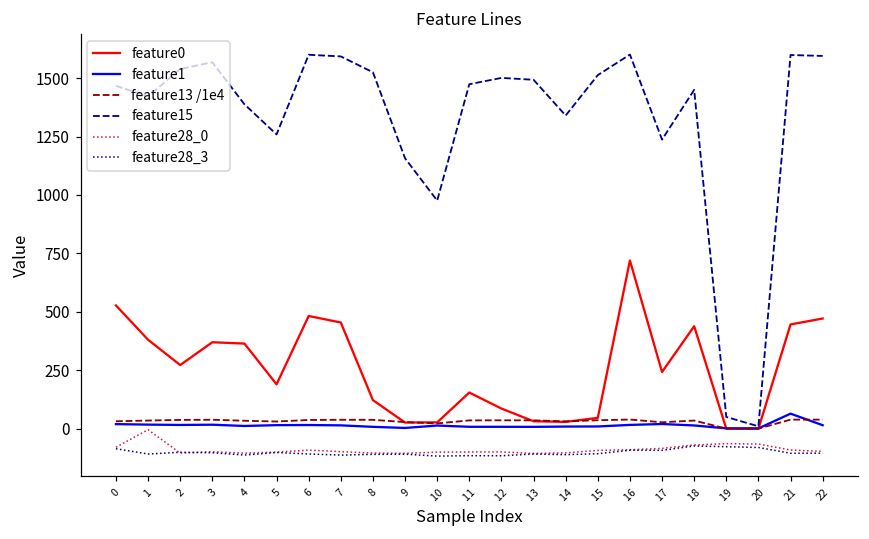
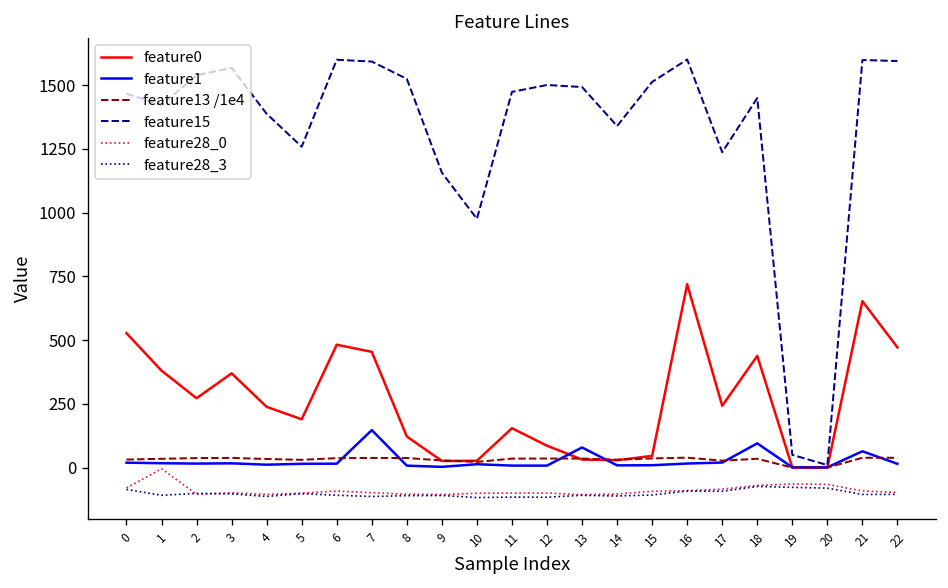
  {
    "feature0": {
      "0": 530,
      "1": 380,
      "2": 270,
      "3": 370,
-     "4": 360,
+     "4": 240,
      "5": 190,
      "6": 480,
      "7": 450,
      "8": 120,
      "11": 150,
      "12": 90,
      "16": 720,
      "17": 240,
      "18": 440,
-     "21": 450,
+     "21": 650,
      "22": 470
    },
    "feature1": {
      "0": 20,
      "1": 20,
      "2": 20,
      "3": 20,
      "4": 10,
      "5": 10,
      "6": 20,
-     "7": 10,
+     "7": 150,
      "8": 10,
      "9": 0,
      "11": 10,
      "12": 10,
-     "13": 10,
+     "13": 80,
      "14": 10,
      "15": 10,
      "16": 20,
-     "18": 10,
+     "18": 100,
      "21": 60,
      "22": 10
    },
    "feature13 /1e4": {
      "0": 30,
      "1": 30,
      "2": 40,
      "3": 40,
      "4": 30,
      "5": 30,
      "6": 40,
      "7": 40,
      "8": 40,
      "11": 40,
      "12": 40,
      "16": 40,
      "18": 30,
      "21": 40,
      "22": 40
    },
    "feature28_0": {
      "1": 0,
      "6": -90,
      "7": -100,
      "10": -100,
      "11": -100,
      "12": -100,
      "15": -90,
      "19": -60,
      "20": -70,
      "21": -90
    }
  }
